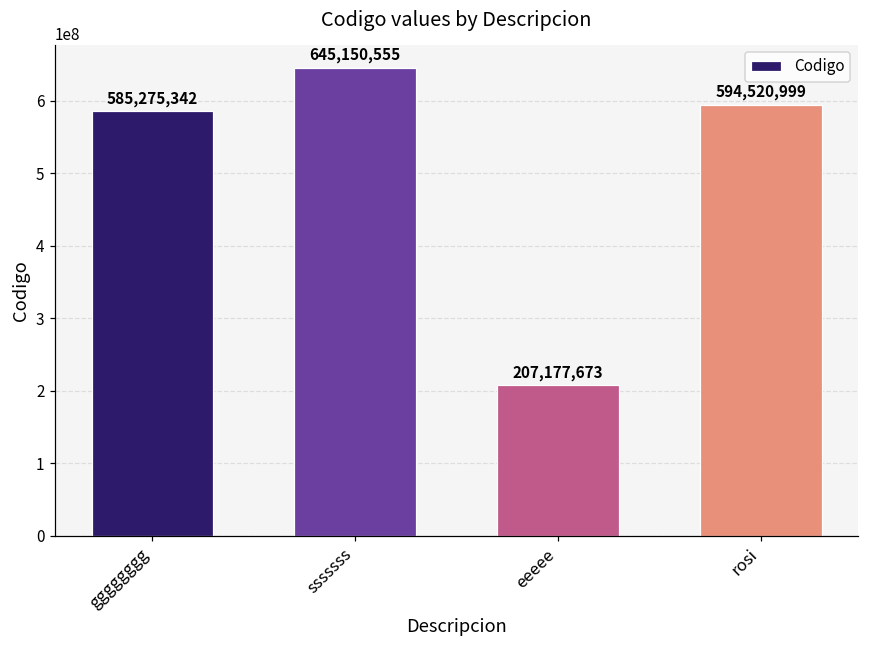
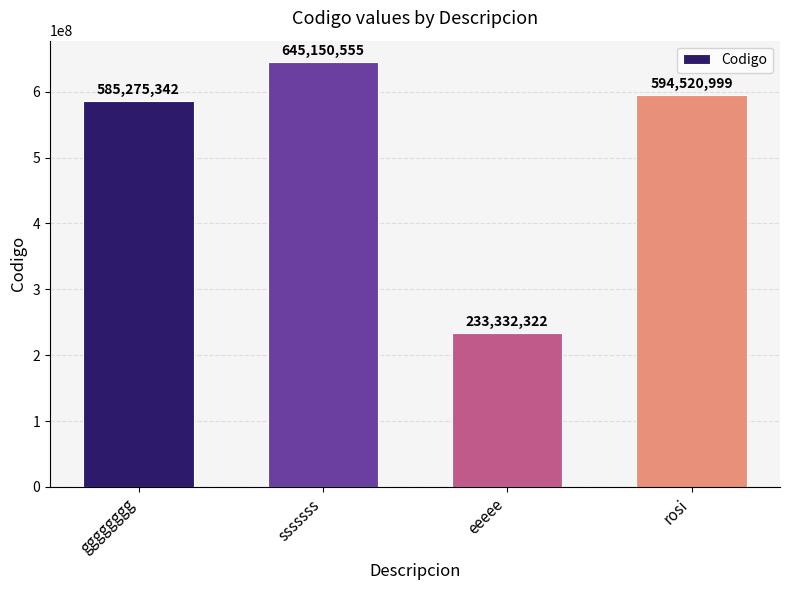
  {
    "gggggggg": "585,275,342",
    "sssssss": "645,150,555",
-   "eeeee": "207,177,673",
+   "eeeee": "233,332,322",
    "rosi": "594,520,999"
  }
